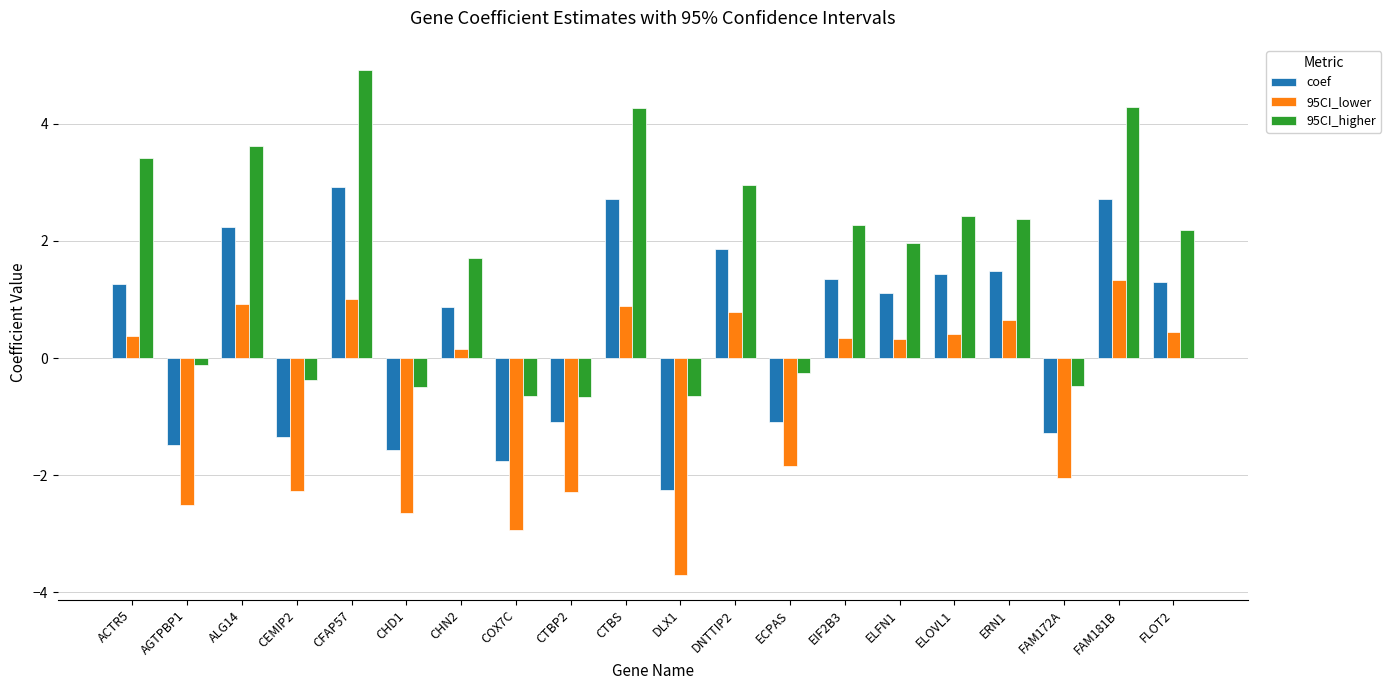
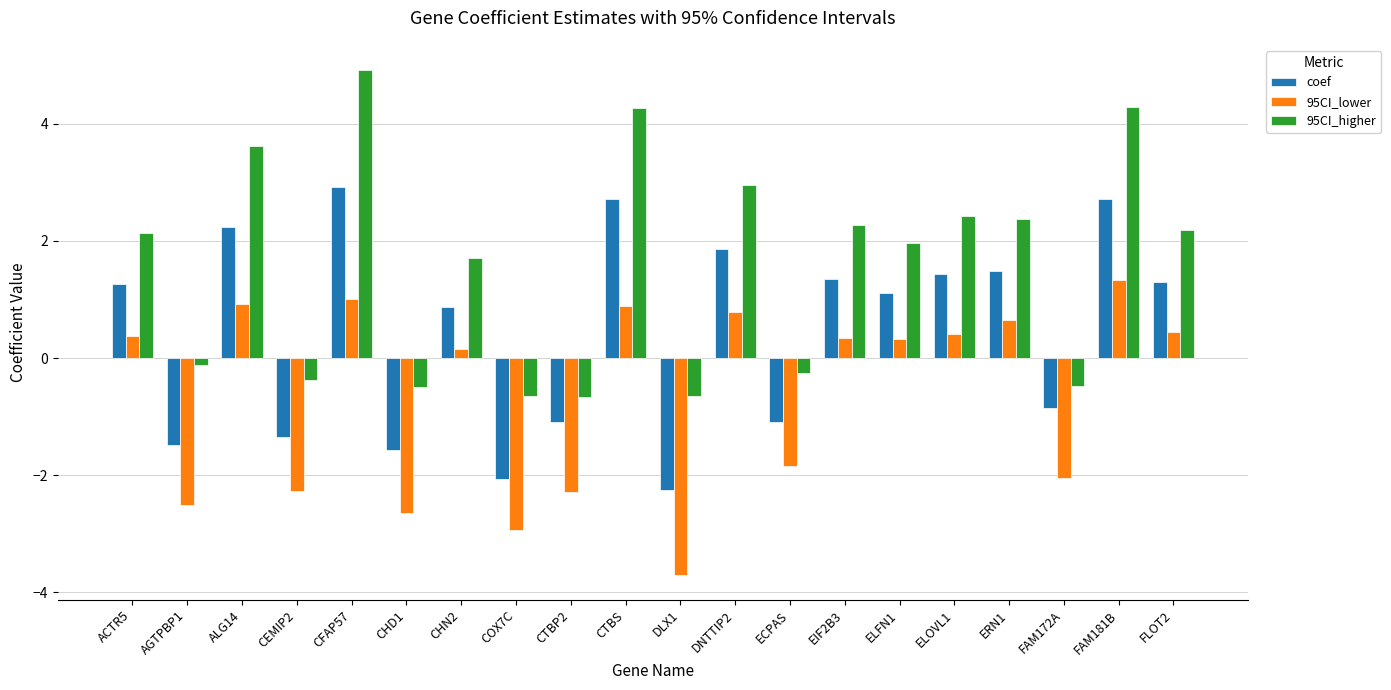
  {
    "coef": {
      "ACTR5": 1.3,
      "AGTPBP1": -1.5,
      "ALG14": 2.2,
      "CEMIP2": -1.3,
      "CFAP57": 2.9,
      "CHD1": -1.6,
      "CHN2": 0.9,
-     "COX7C": -1.8,
+     "COX7C": -2.1,
      "CTBP2": -1.1,
      "CTBS": 2.7,
      "DLX1": -2.2,
      "DNTTIP2": 1.9,
      "ECPAS": -1.1,
      "EIF2B3": 1.3,
      "ELFN1": 1.1,
      "ELOVL1": 1.4,
      "ERN1": 1.5,
-     "FAM172A": -1.3,
+     "FAM172A": -0.9,
      "FAM181B": 2.7,
      "FLOT2": 1.3
    },
    "95CI_lower": {
      "ACTR5": 0.4,
      "AGTPBP1": -2.5,
      "ALG14": 0.9,
      "CEMIP2": -2.3,
      "CFAP57": 1.0,
      "CHD1": -2.6,
      "CHN2": 0.2,
      "COX7C": -2.9,
      "CTBP2": -2.3,
      "CTBS": 0.9,
      "DLX1": -3.7,
      "DNTTIP2": 0.8,
      "ECPAS": -1.8,
      "EIF2B3": 0.3,
      "ELFN1": 0.3,
      "ELOVL1": 0.4,
      "ERN1": 0.6,
      "FAM172A": -2.0,
      "FAM181B": 1.3,
      "FLOT2": 0.4
    },
    "95CI_higher": {
-     "ACTR5": 3.4,
+     "ACTR5": 2.1,
      "AGTPBP1": -0.1,
      "ALG14": 3.6,
      "CEMIP2": -0.4,
      "CFAP57": 4.9,
      "CHD1": -0.5,
      "CHN2": 1.7,
      "COX7C": -0.7,
      "CTBP2": -0.7,
      "CTBS": 4.3,
      "DLX1": -0.7,
      "DNTTIP2": 2.9,
      "ECPAS": -0.3,
      "EIF2B3": 2.3,
      "ELFN1": 2.0,
      "ELOVL1": 2.4,
      "ERN1": 2.4,
      "FAM172A": -0.5,
      "FAM181B": 4.3,
      "FLOT2": 2.2
    }
  }
